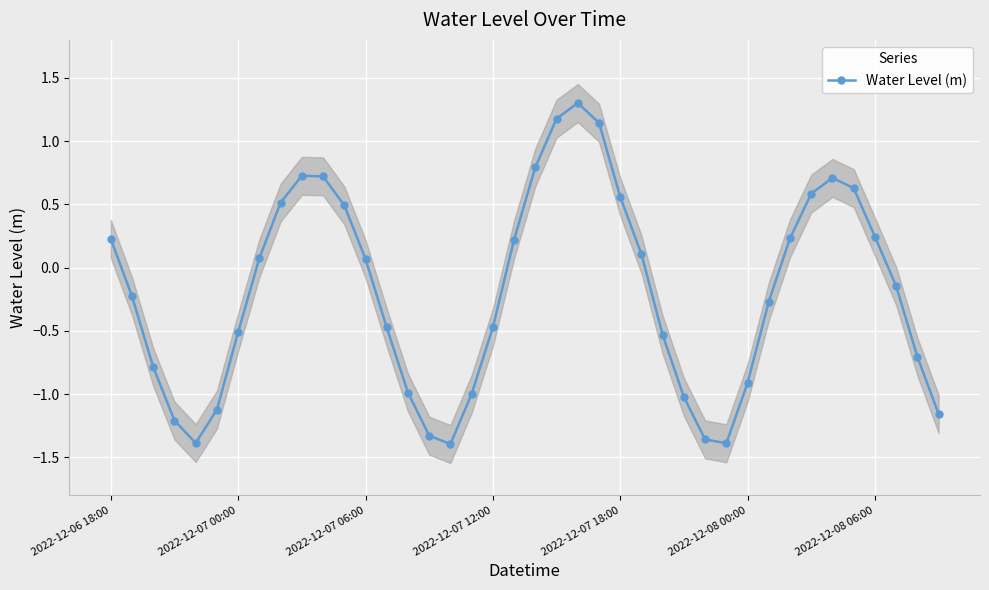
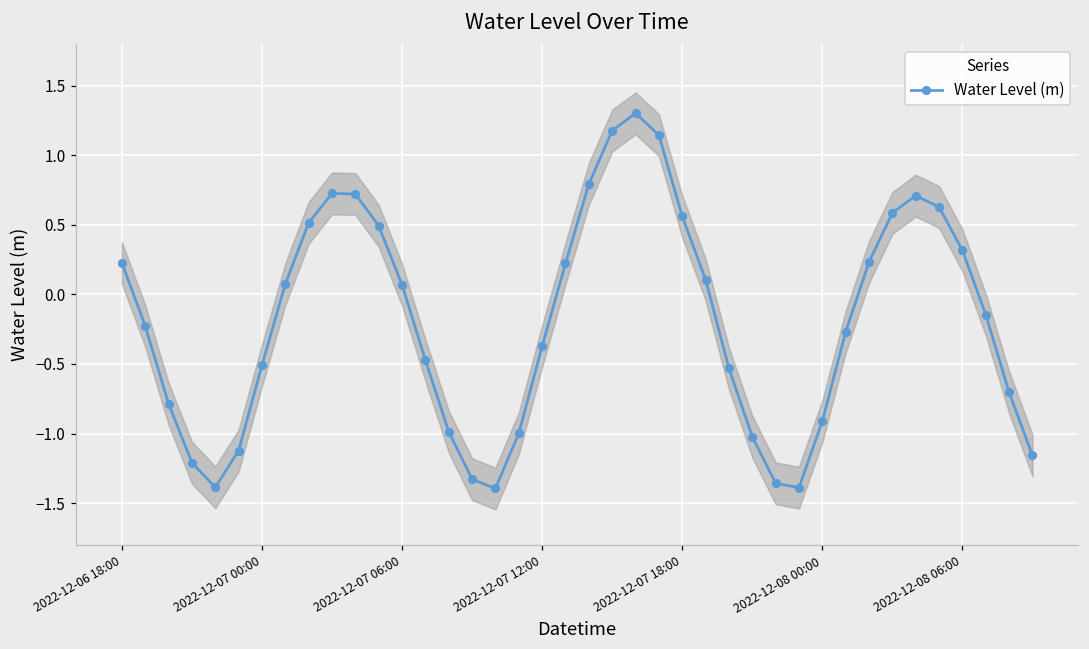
  {
    "Water Level (m)": {
      "2022-12-06 18:00": 0.23,
      "2022-12-07 00:00": -0.51,
      "2022-12-07 06:00": 0.07,
-     "2022-12-07 12:00": -0.47,
+     "2022-12-07 12:00": -0.37,
      "2022-12-07 18:00": 0.56,
      "2022-12-08 00:00": -0.91,
-     "2022-12-08 06:00": 0.24
+     "2022-12-08 06:00": 0.32
    }
  }
